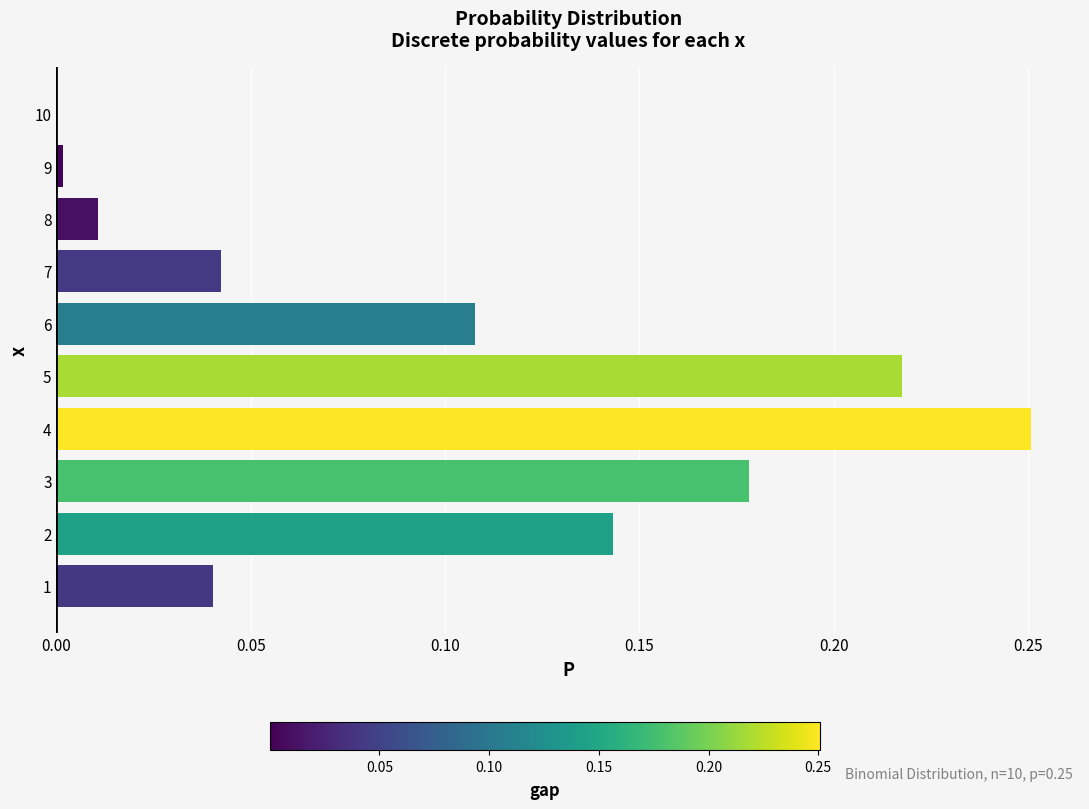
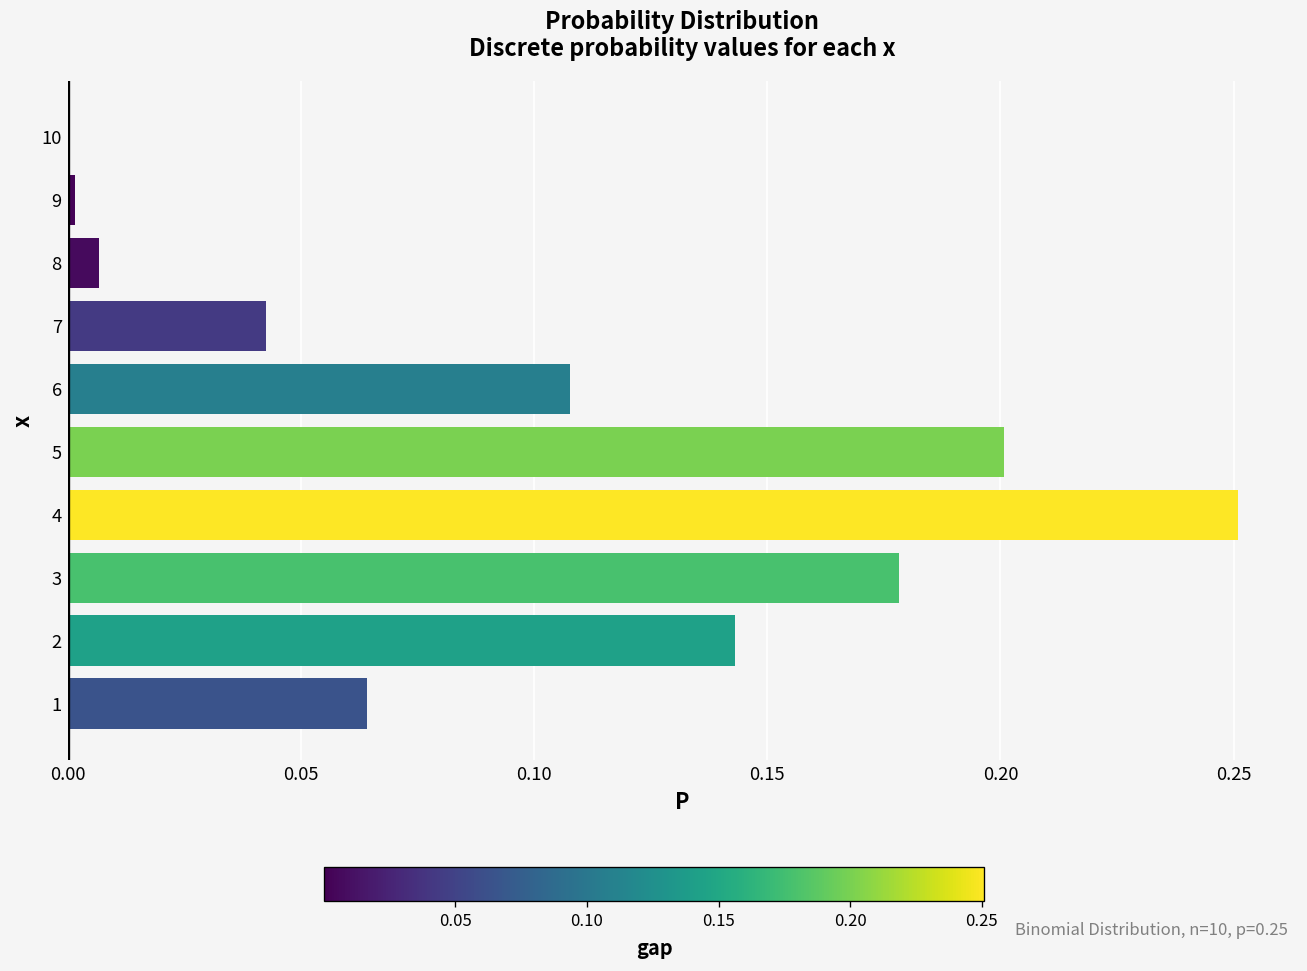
  {
    "9": 0.002,
-   "8": 0.011,
+   "8": 0.007,
    "7": 0.042,
    "6": 0.108,
-   "5": 0.218,
+   "5": 0.201,
    "4": 0.251,
    "3": 0.178,
    "2": 0.143,
-   "1": 0.040
+   "1": 0.064
  }
